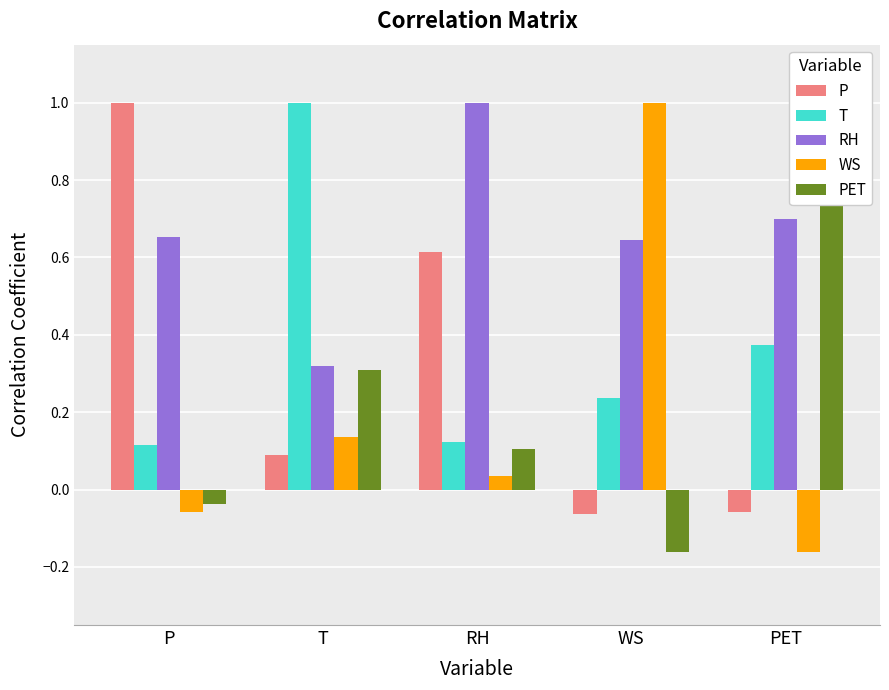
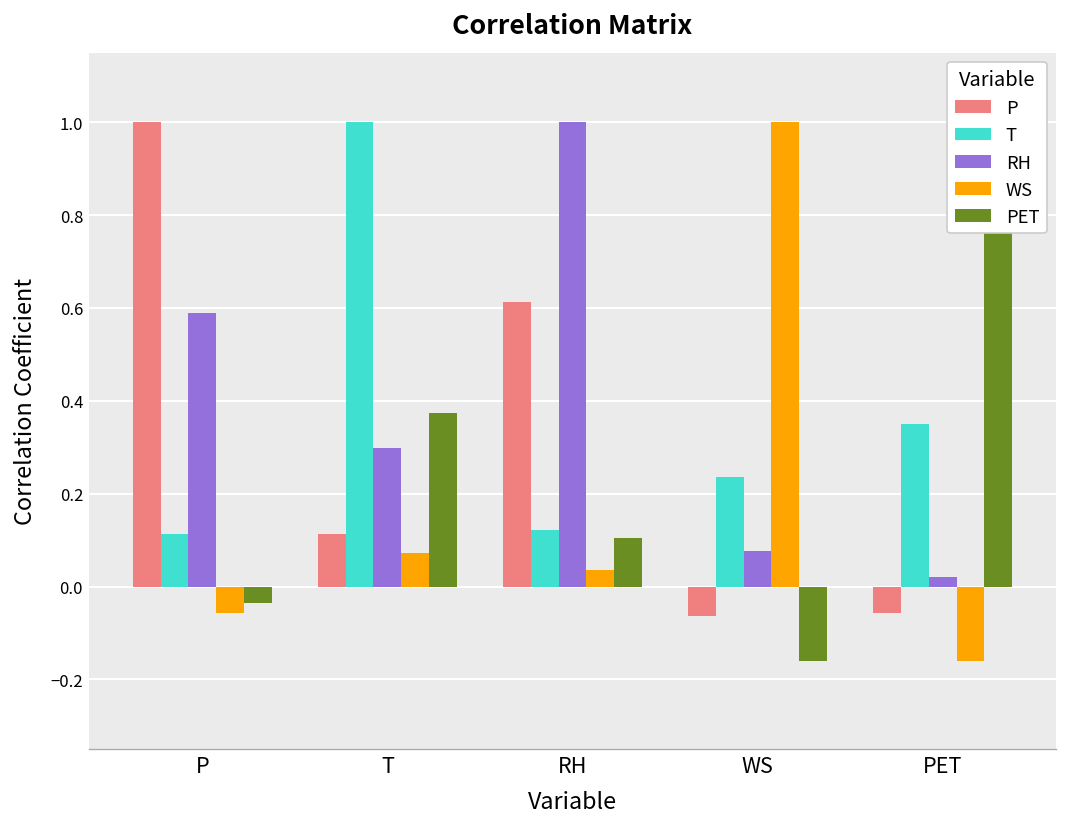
  {
    "P": {
      "P": 1.00,
-     "T": 0.09,
+     "T": 0.11,
      "RH": 0.61,
      "WS": -0.06,
      "PET": -0.06
    },
    "T": {
      "P": 0.11,
      "T": 1.00,
      "RH": 0.12,
      "WS": 0.24,
-     "PET": 0.37
+     "PET": 0.35
    },
    "RH": {
-     "P": 0.65,
-     "T": 0.32,
+     "P": 0.59,
+     "T": 0.30,
      "RH": 1.00,
-     "WS": 0.64,
-     "PET": 0.70
+     "WS": 0.08,
+     "PET": 0.02
    },
    "WS": {
      "P": -0.06,
-     "T": 0.14,
+     "T": 0.07,
      "RH": 0.04,
      "WS": 1.00,
      "PET": -0.16
    },
    "PET": {
      "P": -0.04,
-     "T": 0.31,
+     "T": 0.37,
      "RH": 0.10,
      "WS": -0.16
    }
  }
